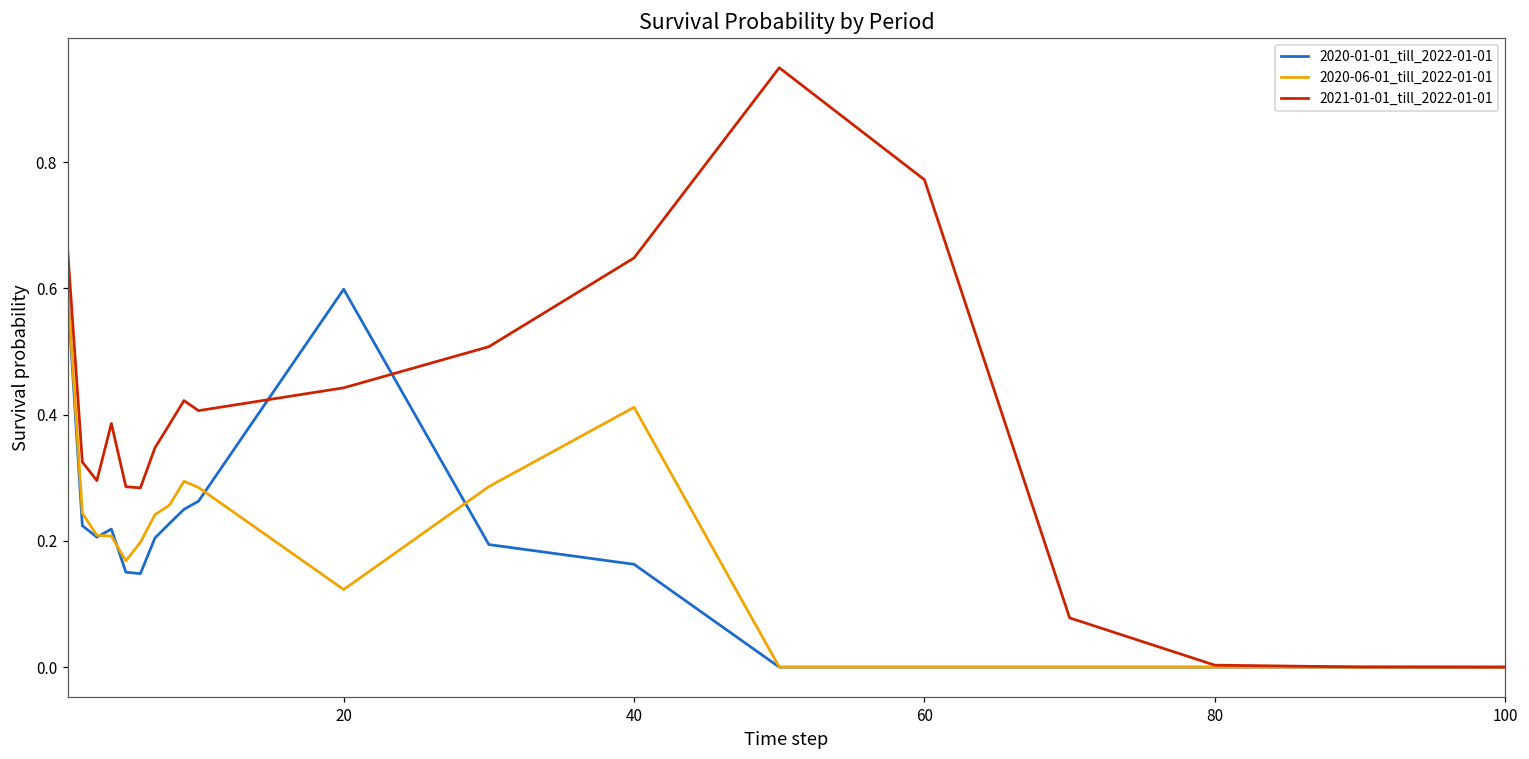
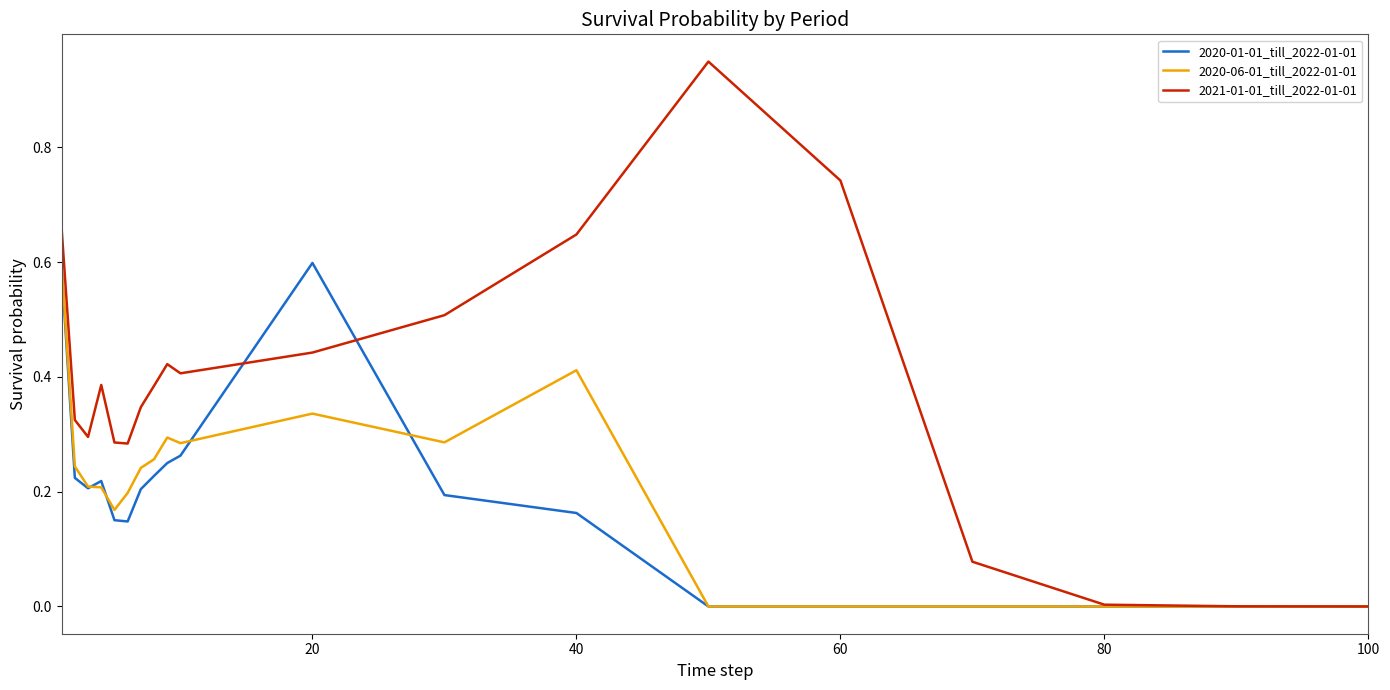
  {
    "2020-01-01_till_2022-01-01": {
      "20": 0.60,
      "40": 0.16
    },
    "2020-06-01_till_2022-01-01": {
-     "20": 0.12,
+     "20": 0.34,
      "40": 0.41
    },
    "2021-01-01_till_2022-01-01": {
      "20": 0.44,
      "40": 0.65,
-     "60": 0.77
+     "60": 0.74
    }
  }
